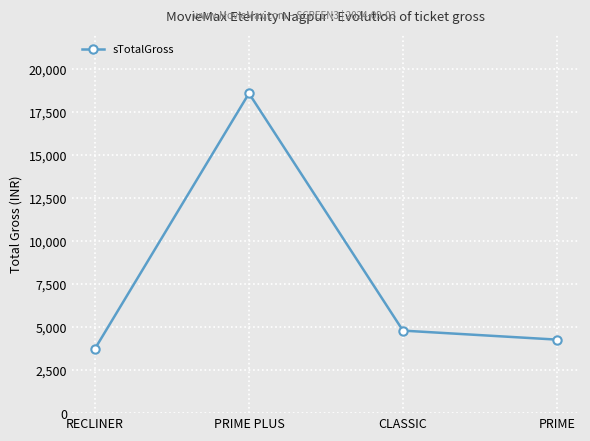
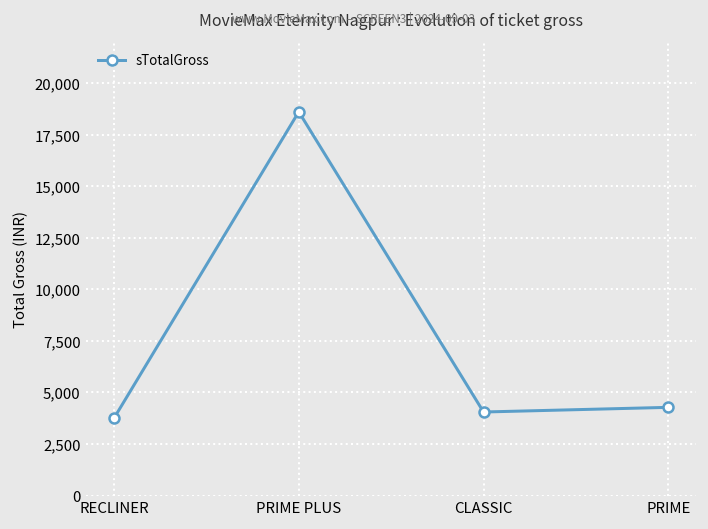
  {
    "RECLINER": "3,800",
    "PRIME PLUS": "18,600",
-   "CLASSIC": "4,800",
+   "CLASSIC": "4,100",
    "PRIME": "4,300"
  }
